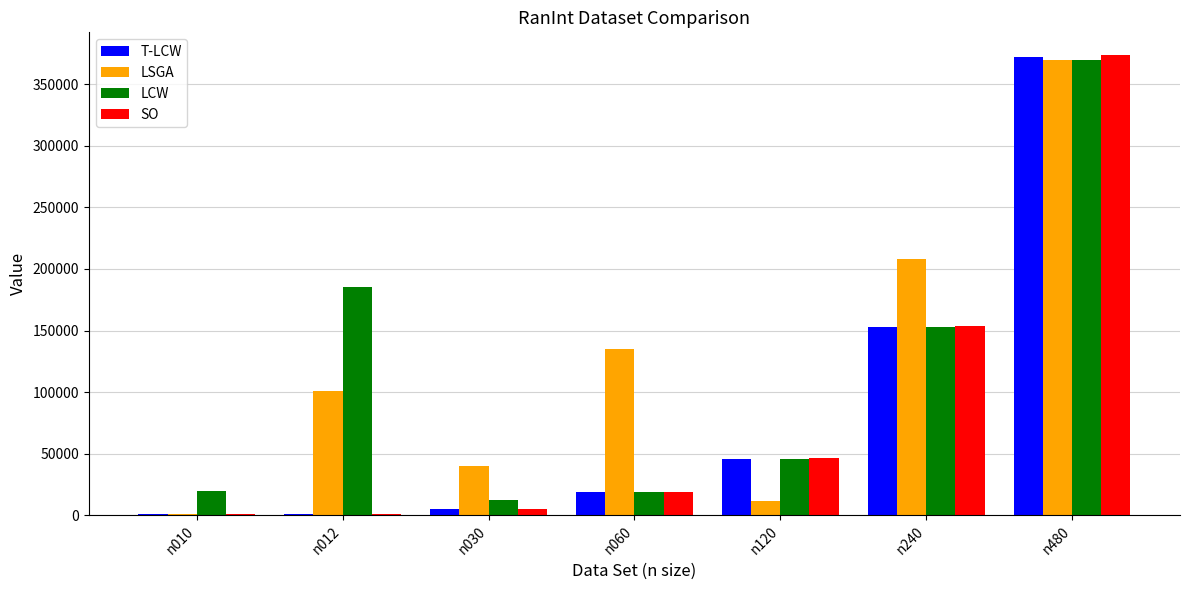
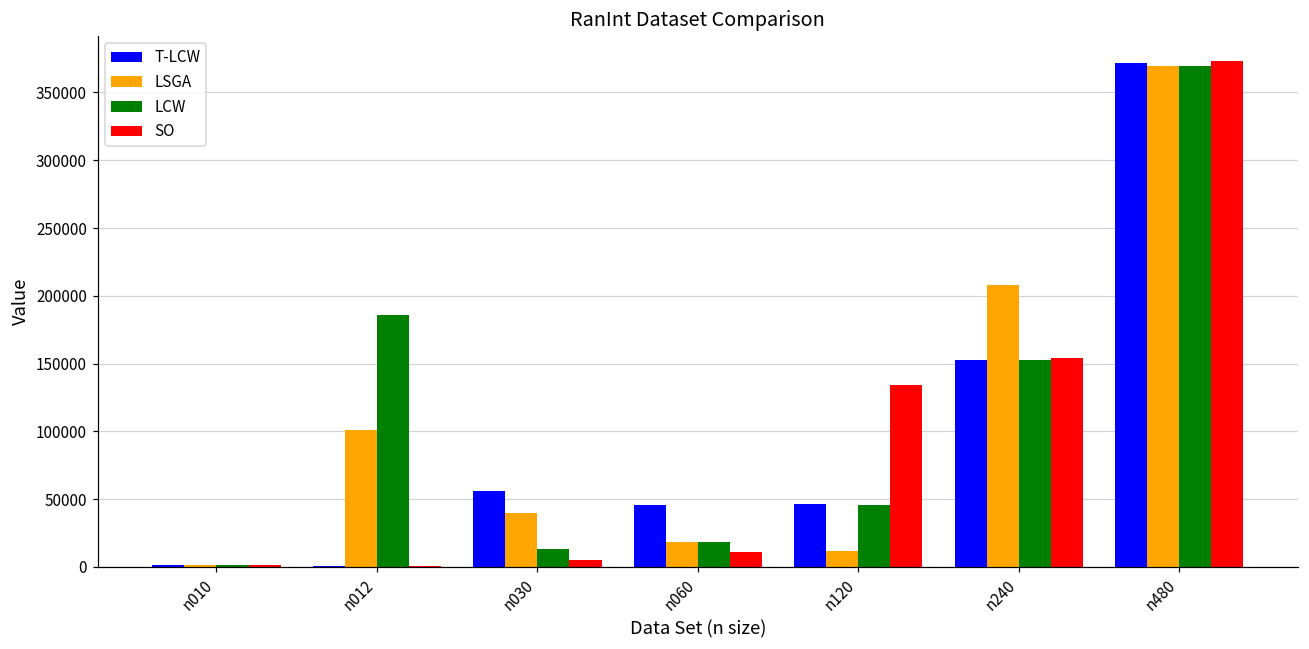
  {
    "T-LCW": {
-     "n030": 5000,
-     "n060": 19000,
+     "n030": 56000,
+     "n060": 45000,
      "n120": 46000,
      "n240": 153000,
      "n480": 372000
    },
    "LSGA": {
      "n012": 101000,
      "n030": 40000,
-     "n060": 135000,
+     "n060": 19000,
      "n120": 12000,
      "n240": 208000,
      "n480": 369000
    },
    "LCW": {
-     "n010": 20000,
+     "n010": 1000,
      "n012": 186000,
      "n030": 13000,
      "n060": 19000,
      "n120": 46000,
      "n240": 153000,
      "n480": 369000
    },
    "SO": {
      "n030": 5000,
-     "n060": 19000,
-     "n120": 46000,
+     "n060": 11000,
+     "n120": 134000,
      "n240": 154000,
      "n480": 373000
    }
  }
